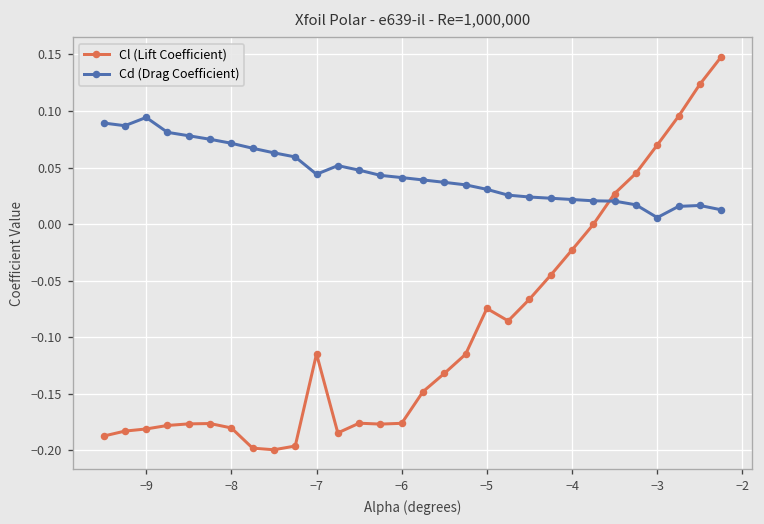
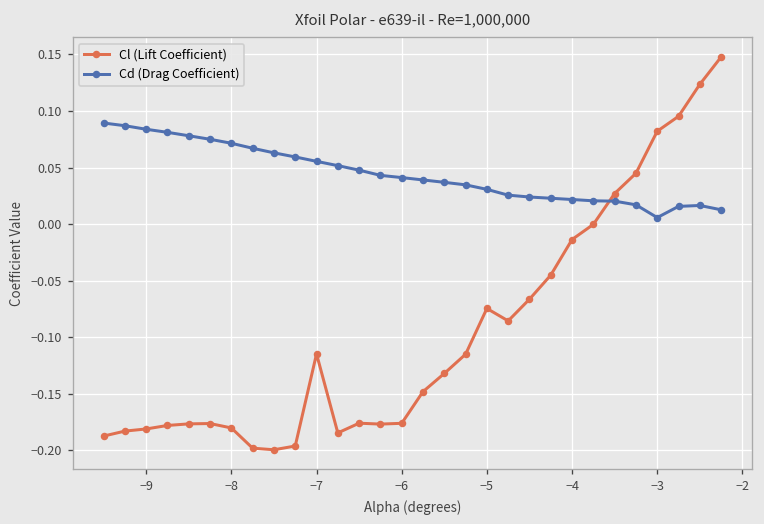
  {
    "Cl (Lift Coefficient)": {
      "−9": -0.18,
      "−8": -0.18,
      "−7": -0.11,
      "−6": -0.18,
      "−5": -0.07,
-     "−4": -0.02,
-     "−3": 0.07
+     "−4": -0.01,
+     "−3": 0.08
    },
    "Cd (Drag Coefficient)": {
-     "−9": 0.09,
+     "−9": 0.08,
      "−8": 0.07,
-     "−7": 0.04,
+     "−7": 0.06,
      "−6": 0.04,
      "−5": 0.03,
      "−4": 0.02,
      "−3": 0.01
    }
  }
